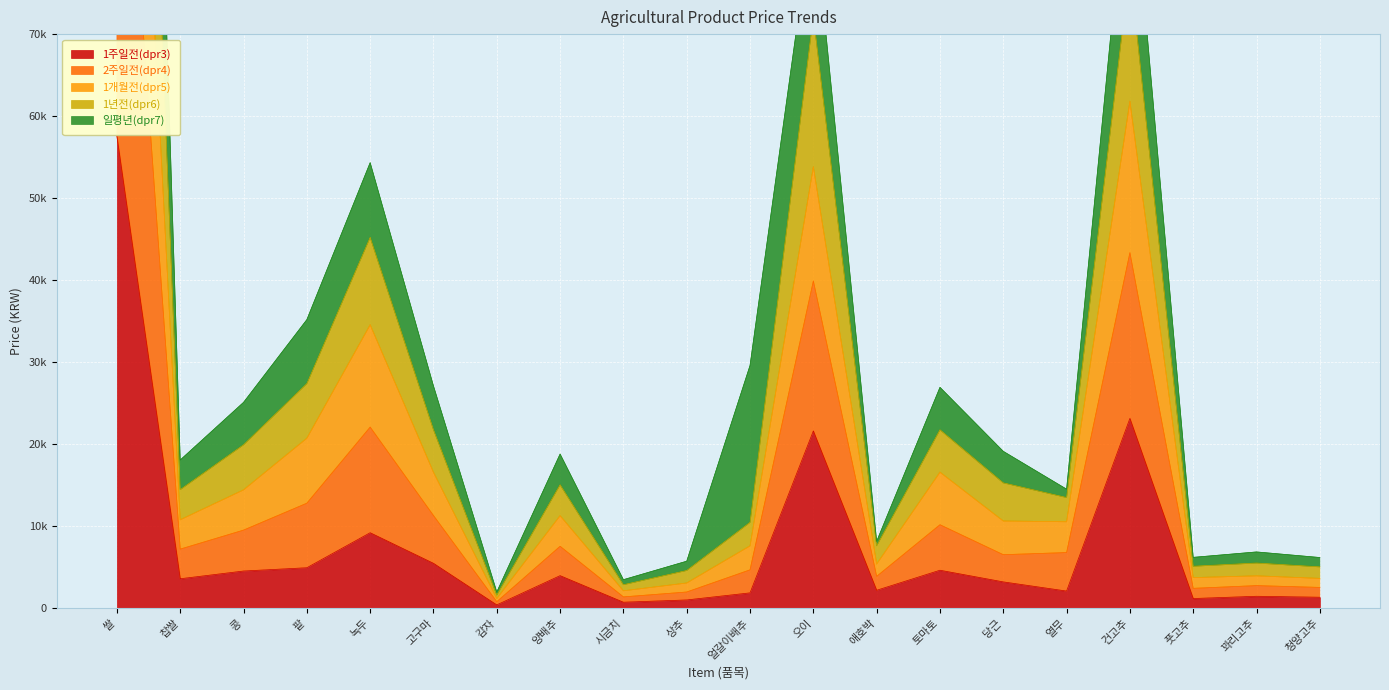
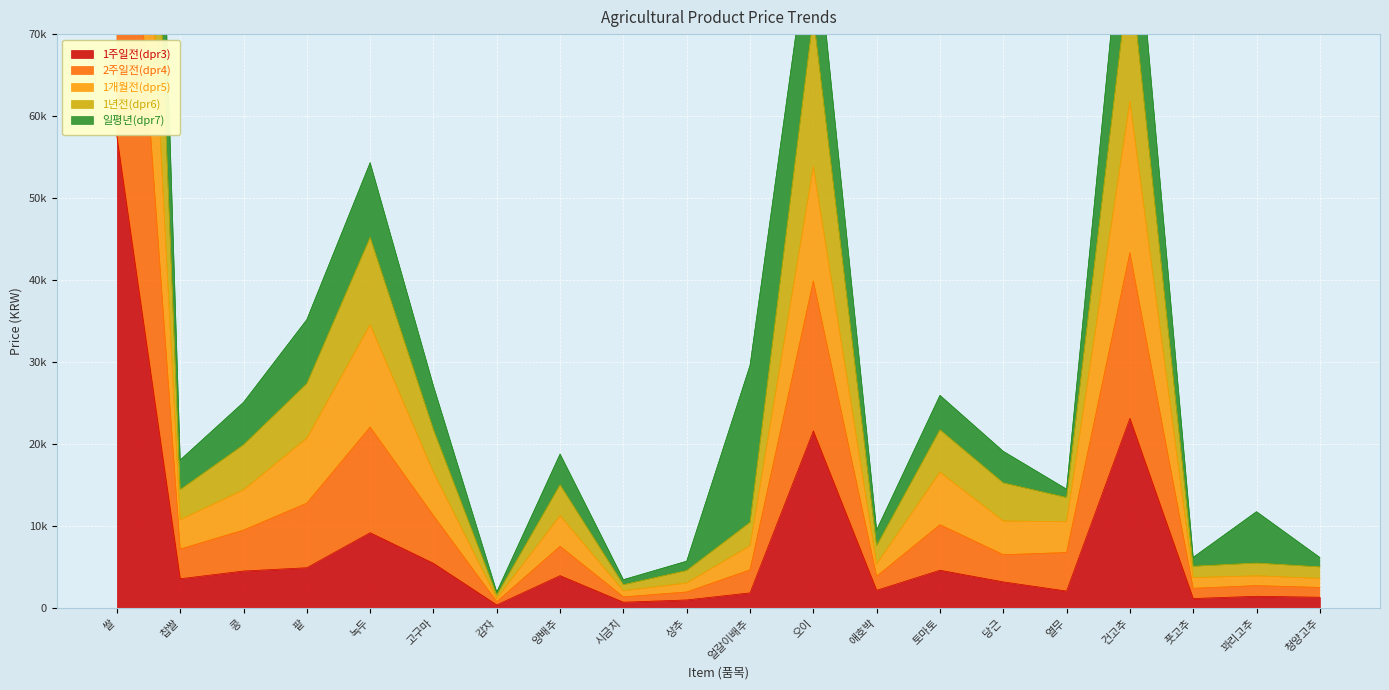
  {
    "1주일전(dpr3)": {
      "쌀": 58000,
      "찹쌀": 4000,
      "콩": 5000,
      "팥": 5000,
      "녹두": 9000,
      "고구마": 5000,
      "감자": 0,
      "양배추": 4000,
      "시금치": 1000,
      "상추": 1000,
      "얼갈이배추": 2000,
      "오이": 22000,
      "애호박": 2000,
      "토마토": 5000,
      "당근": 3000,
      "열무": 2000,
      "건고추": 23000,
      "풋고추": 1000,
      "꽈리고추": 1000,
      "청양고추": 1000
    },
    "일평년(dpr7)": {
      "찹쌀": 4000,
      "콩": 5000,
      "팥": 8000,
      "녹두": 9000,
      "고구마": 5000,
      "감자": 0,
      "양배추": 4000,
      "시금치": 1000,
      "상추": 1000,
      "얼갈이배추": 19000,
-     "애호박": 1000,
-     "토마토": 5000,
+     "애호박": 2000,
+     "토마토": 4000,
      "당근": 4000,
      "열무": 1000,
      "풋고추": 1000,
-     "꽈리고추": 1000,
+     "꽈리고추": 6000,
      "청양고추": 1000
    }
  }
